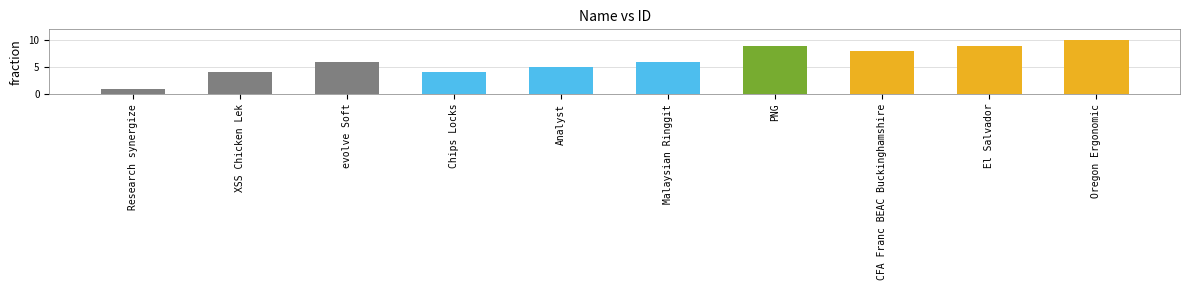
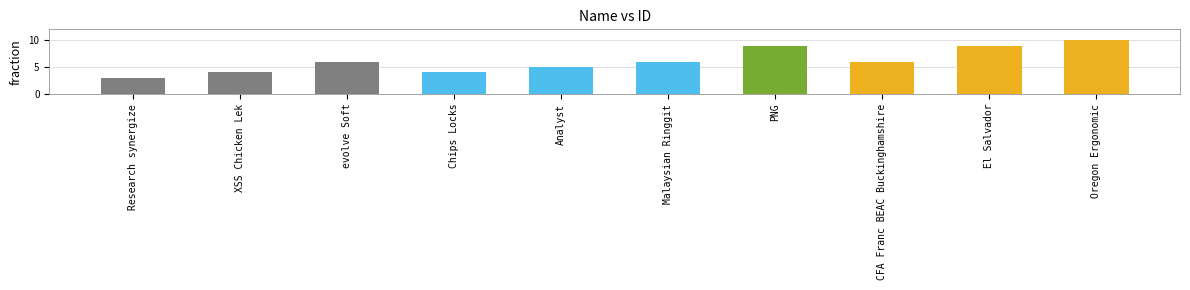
  {
-   "Research synergize": 1,
+   "Research synergize": 3,
    "XSS Chicken Lek": 4,
    "evolve Soft": 6,
    "Chips Locks": 4,
    "Analyst": 5,
    "Malaysian Ringgit": 6,
    "PNG": 9,
-   "CFA Franc BEAC Buckinghamshire": 8,
+   "CFA Franc BEAC Buckinghamshire": 6,
    "El Salvador": 9,
    "Oregon Ergonomic": 10
  }
